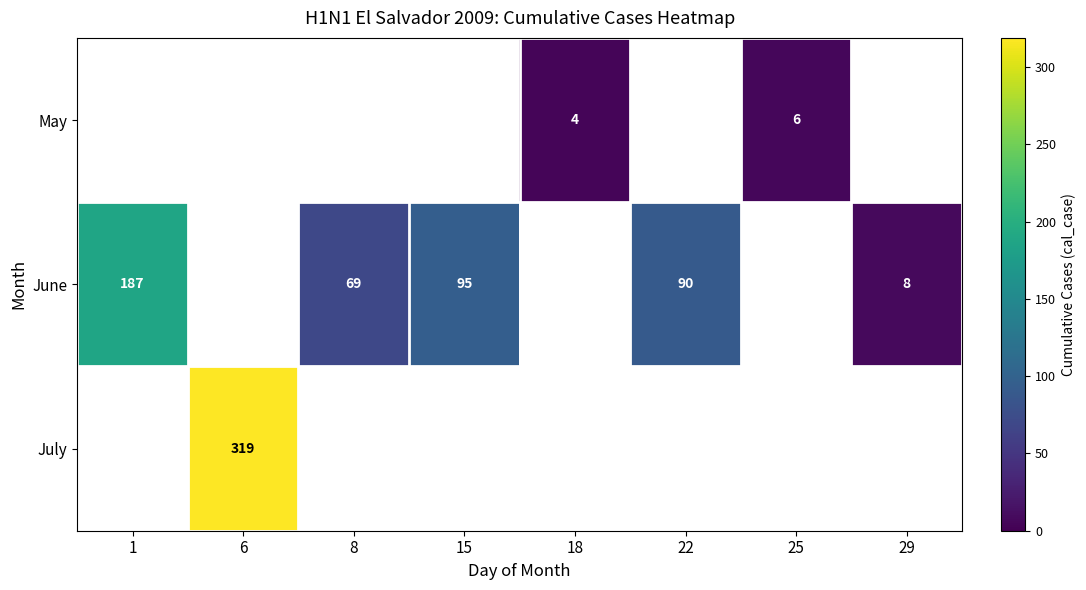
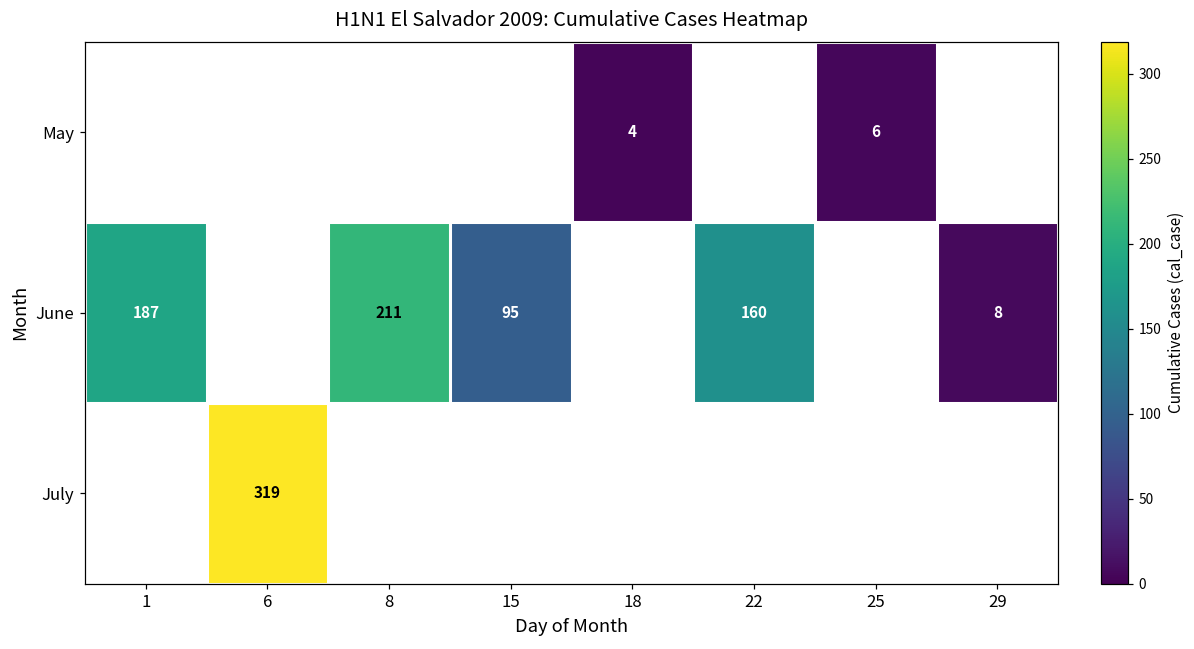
  {
    "May": {
      "18": 4,
      "25": 6
    },
    "June": {
      "1": 187,
-     "8": 69,
+     "8": 211,
      "15": 95,
-     "22": 90,
+     "22": 160,
      "29": 8
    },
    "July": {
      "6": 319
    }
  }
